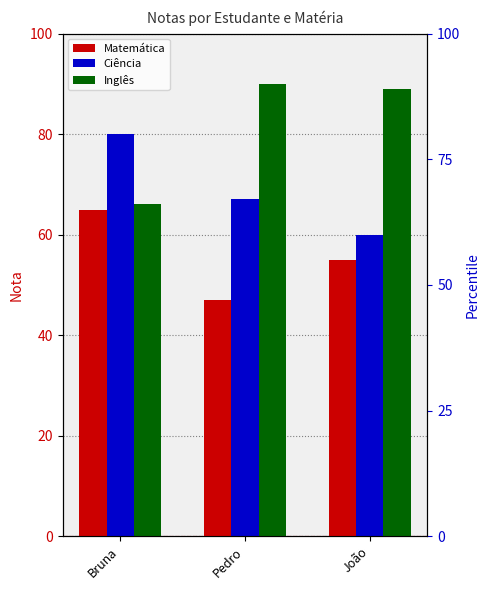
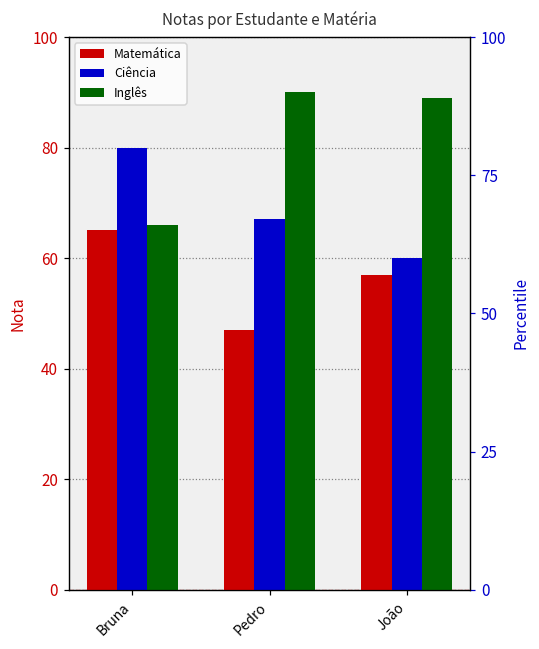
  {
    "Matemática": {
      "Bruna": 65,
      "Pedro": 47,
-     "João": 55
+     "João": 57
    },
    "Ciência": {
      "Bruna": 80,
      "Pedro": 67,
      "João": 60
    },
    "Inglês": {
      "Bruna": 66,
      "Pedro": 90,
      "João": 89
    }
  }
